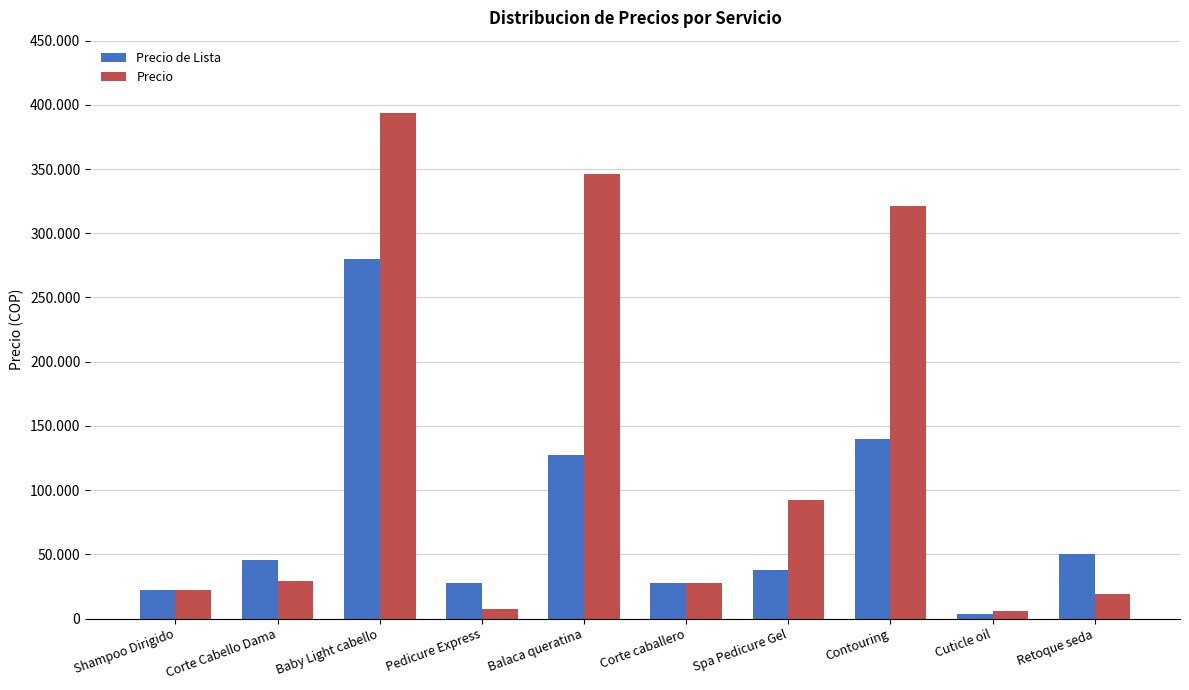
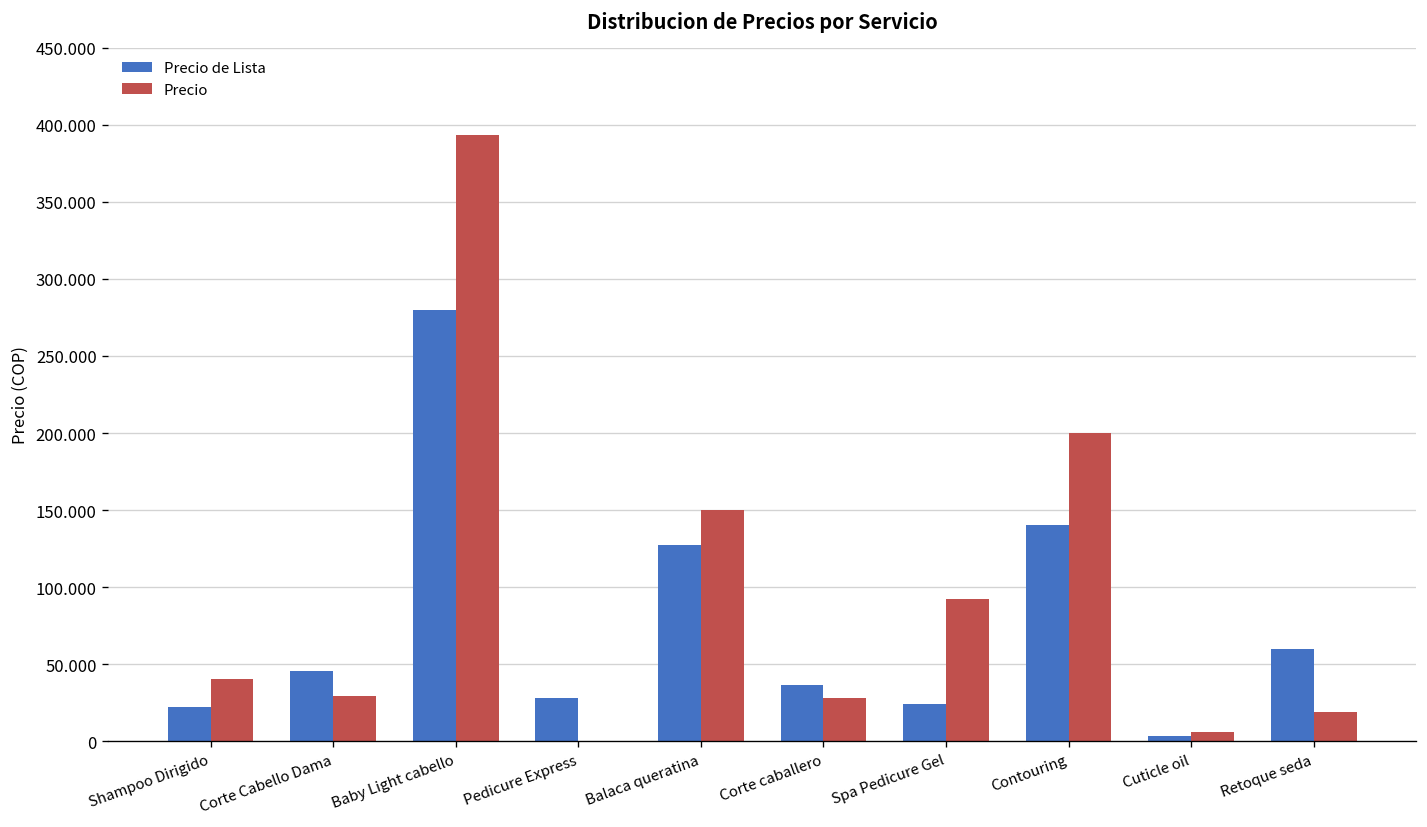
  {
    "Precio de Lista": {
      "Shampoo Dirigido": 22,
      "Corte Cabello Dama": 45,
      "Baby Light cabello": 280,
      "Pedicure Express": 28,
      "Balaca queratina": 127,
-     "Corte caballero": 28,
-     "Spa Pedicure Gel": 38,
+     "Corte caballero": 36,
+     "Spa Pedicure Gel": 24,
      "Contouring": 140,
      "Cuticle oil": 4,
-     "Retoque seda": 50
+     "Retoque seda": 60
    },
    "Precio": {
-     "Shampoo Dirigido": 22,
+     "Shampoo Dirigido": 41,
      "Corte Cabello Dama": 29,
      "Baby Light cabello": 394,
-     "Pedicure Express": 7,
-     "Balaca queratina": 346,
+     "Pedicure Express": 0,
+     "Balaca queratina": 150,
      "Corte caballero": 28,
      "Spa Pedicure Gel": 92,
-     "Contouring": 321,
+     "Contouring": 200,
      "Cuticle oil": 6,
      "Retoque seda": 19
    }
  }
